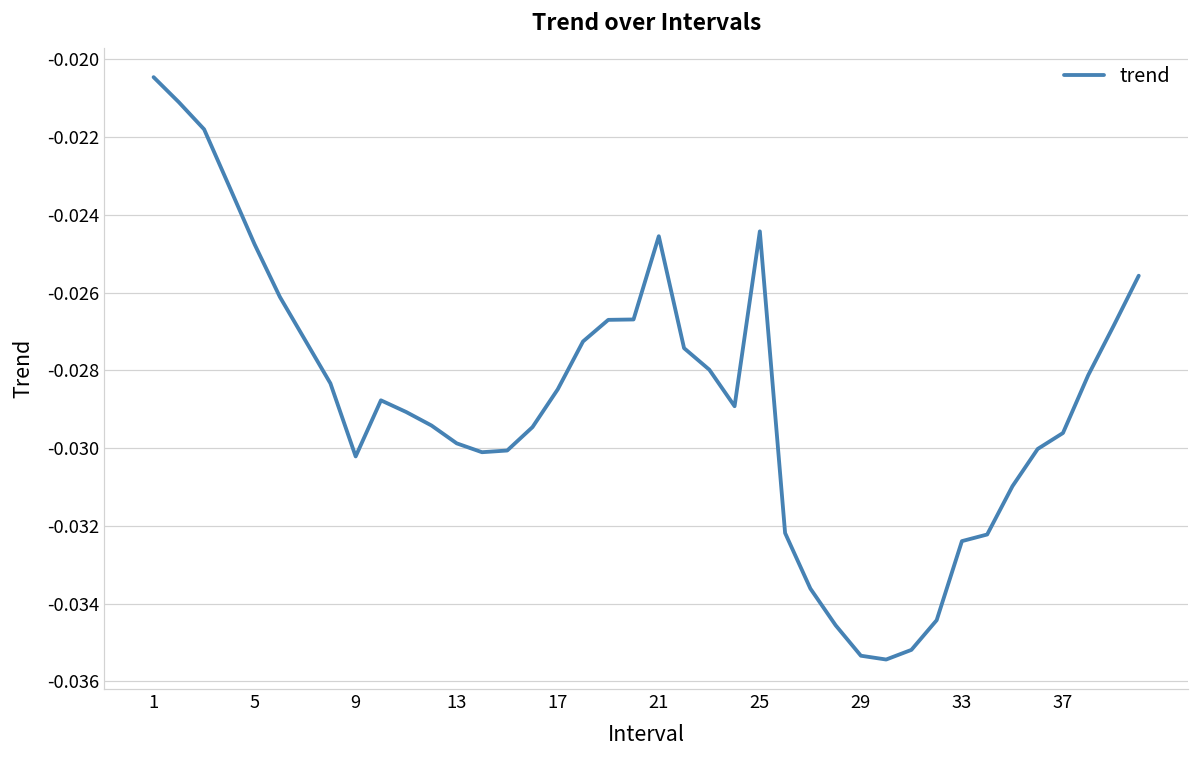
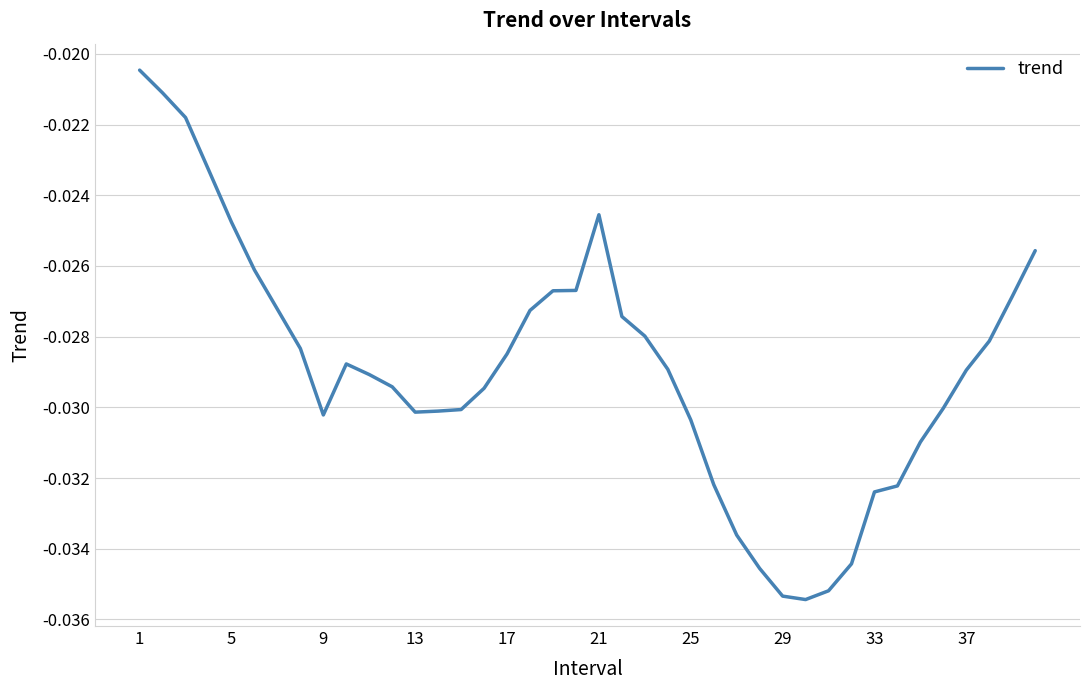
  {
    "1": -0.0205,
    "5": -0.0248,
    "9": -0.0302,
-   "13": -0.0299,
+   "13": -0.0301,
    "17": -0.0285,
    "21": -0.0246,
-   "25": -0.0244,
+   "25": -0.0304,
    "29": -0.0353,
    "33": -0.0324,
-   "37": -0.0296
+   "37": -0.0289
  }
